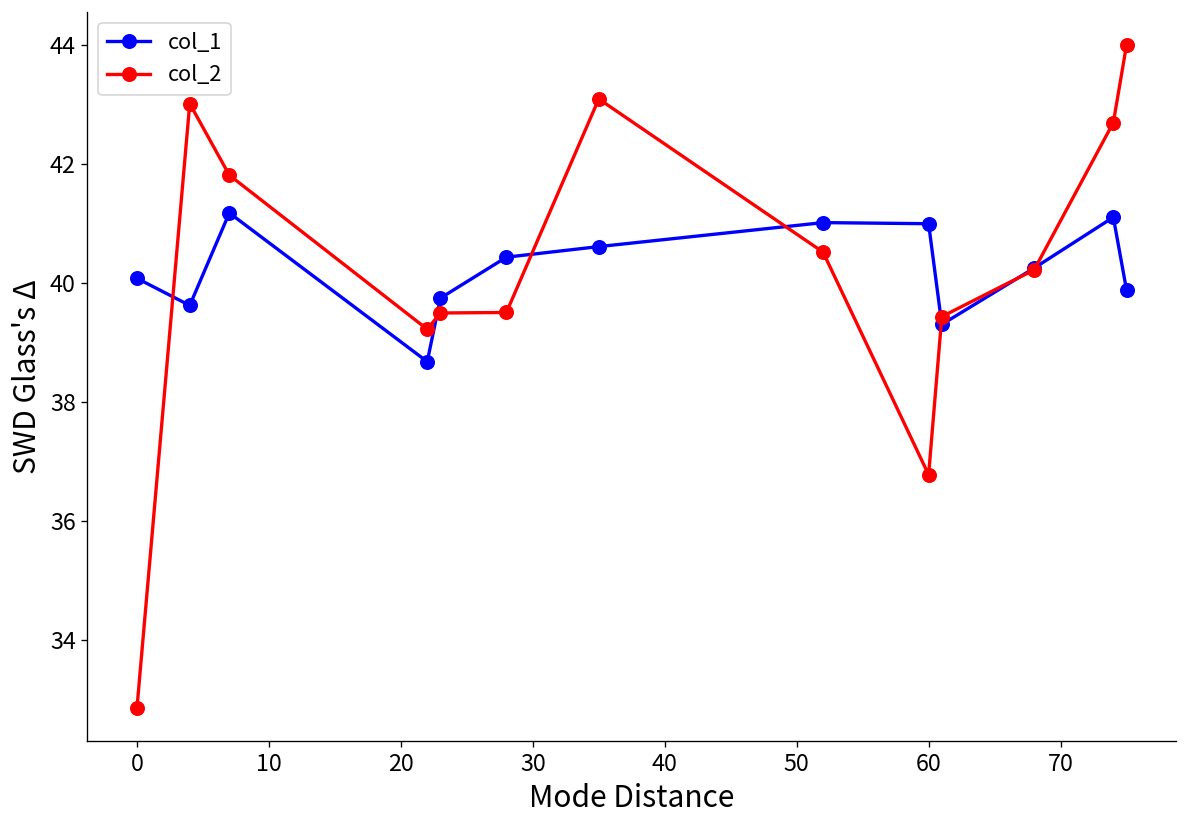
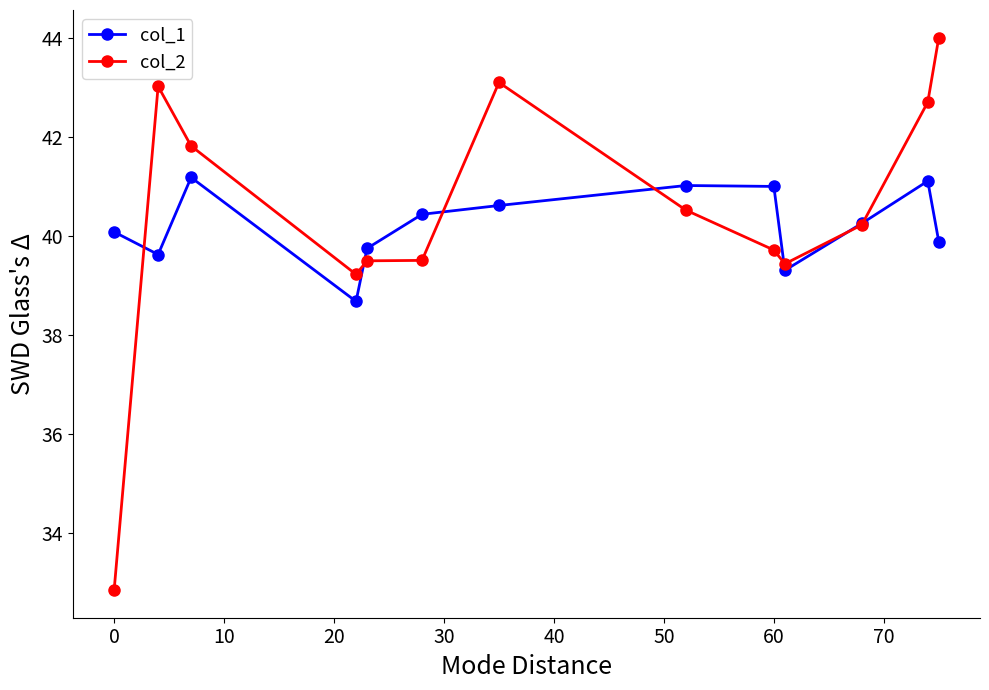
  {
    "col_1": {
      "0": 40.1,
      "60": 41.0
    },
    "col_2": {
      "0": 32.9,
-     "60": 36.8
+     "60": 39.7
    }
  }
